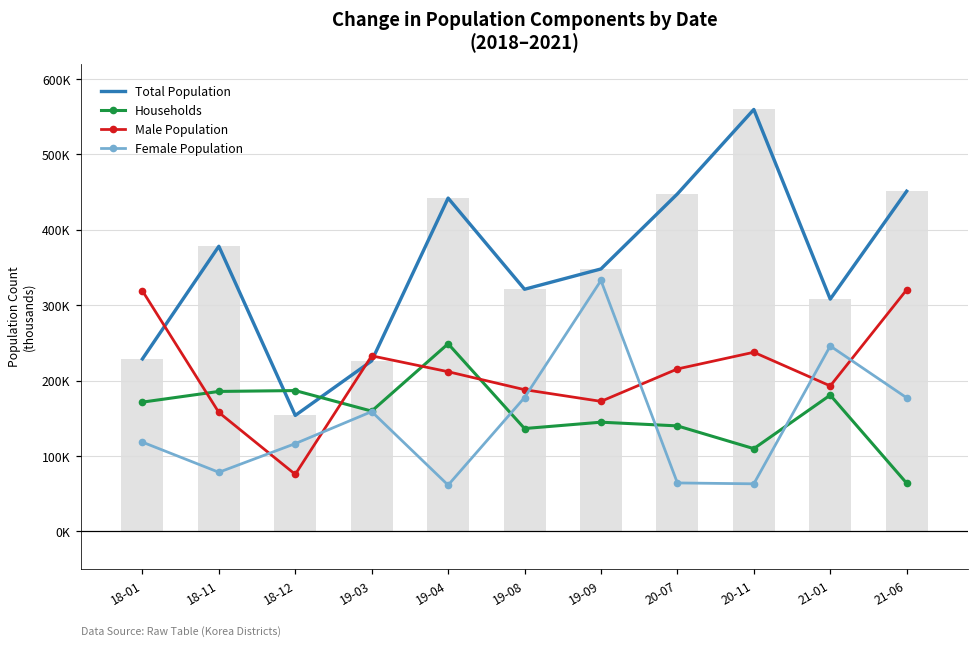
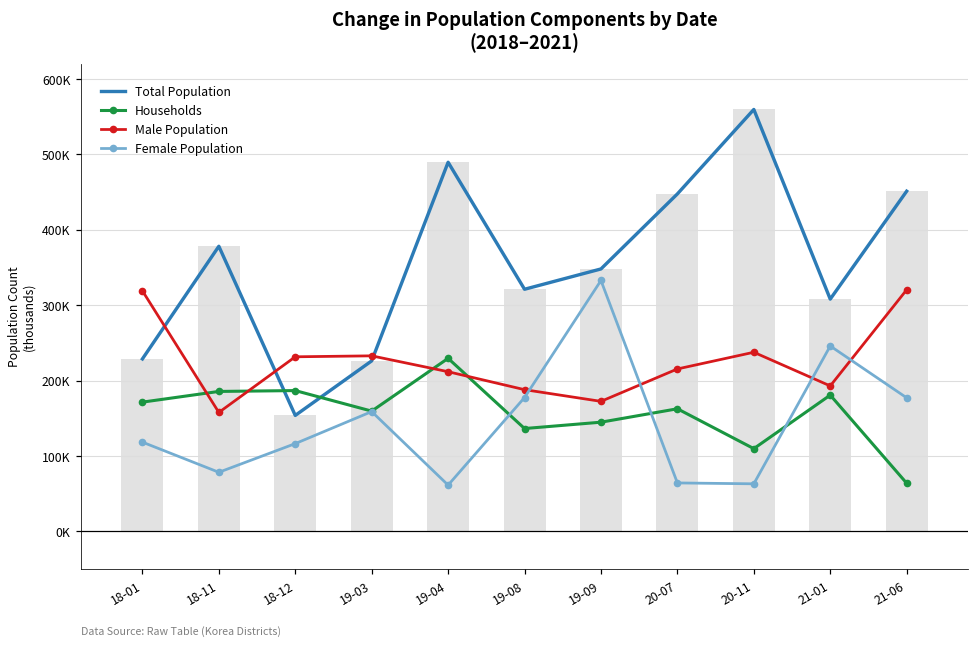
  {
    "Total Population": {
      "18-01": 230000,
      "18-11": 380000,
      "18-12": 150000,
      "19-03": 230000,
-     "19-04": 440000,
+     "19-04": 490000,
      "19-08": 320000,
      "19-09": 350000,
      "20-07": 450000,
      "20-11": 560000,
      "21-01": 310000,
      "21-06": 450000
    },
    "Households": {
      "18-01": 170000,
      "18-11": 190000,
      "18-12": 190000,
-     "19-04": 250000,
+     "19-04": 230000,
      "19-08": 140000,
      "19-09": 140000,
-     "20-07": 140000,
+     "20-07": 160000,
      "20-11": 110000,
      "21-01": 180000,
      "21-06": 60000
    },
    "Male Population": {
      "18-01": 320000,
      "18-11": 160000,
-     "18-12": 80000,
+     "18-12": 230000,
      "19-03": 230000,
      "19-04": 210000,
      "19-08": 190000,
      "19-09": 170000,
      "20-07": 220000,
      "20-11": 240000,
      "21-01": 190000,
      "21-06": 320000
    },
    "Female Population": {
      "18-01": 120000,
      "18-11": 80000,
      "18-12": 120000,
      "19-04": 60000,
      "19-08": 180000,
      "19-09": 330000,
      "20-07": 60000,
      "20-11": 60000,
      "21-01": 250000,
      "21-06": 180000
    }
  }
